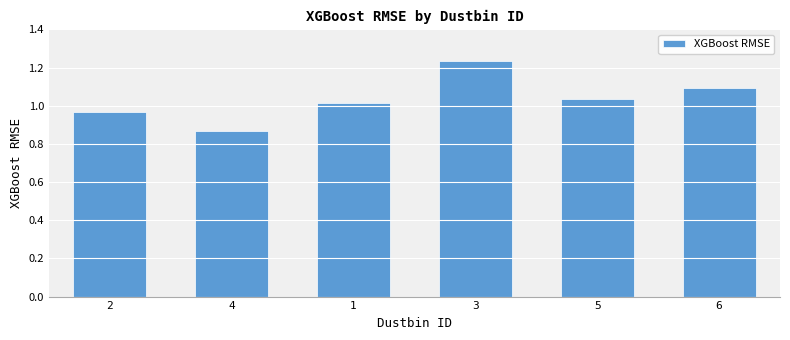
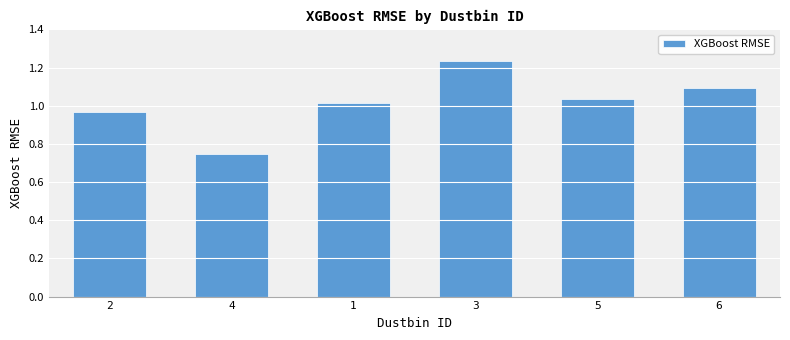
  {
    "2": 0.97,
-   "4": 0.87,
+   "4": 0.75,
    "1": 1.01,
    "3": 1.23,
    "5": 1.04,
    "6": 1.09
  }
